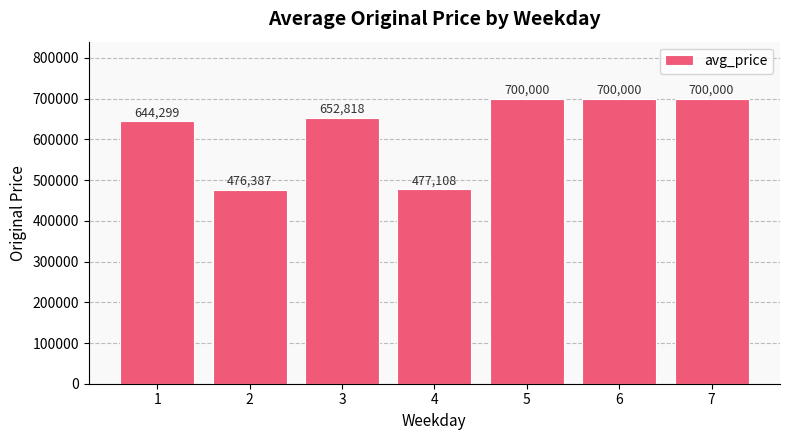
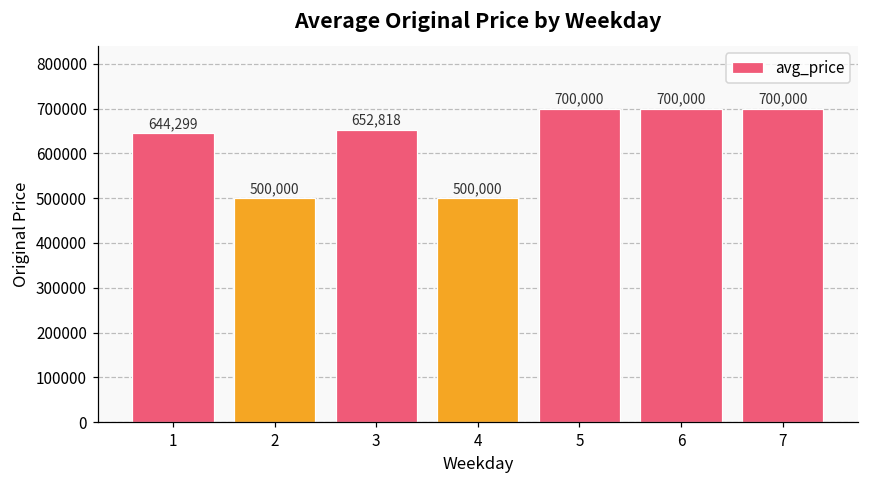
  {
    "1": "644,299",
-   "2": "476,387",
+   "2": "500,000",
    "3": "652,818",
-   "4": "477,108",
+   "4": "500,000",
    "5": "700,000",
    "6": "700,000",
    "7": "700,000"
  }
